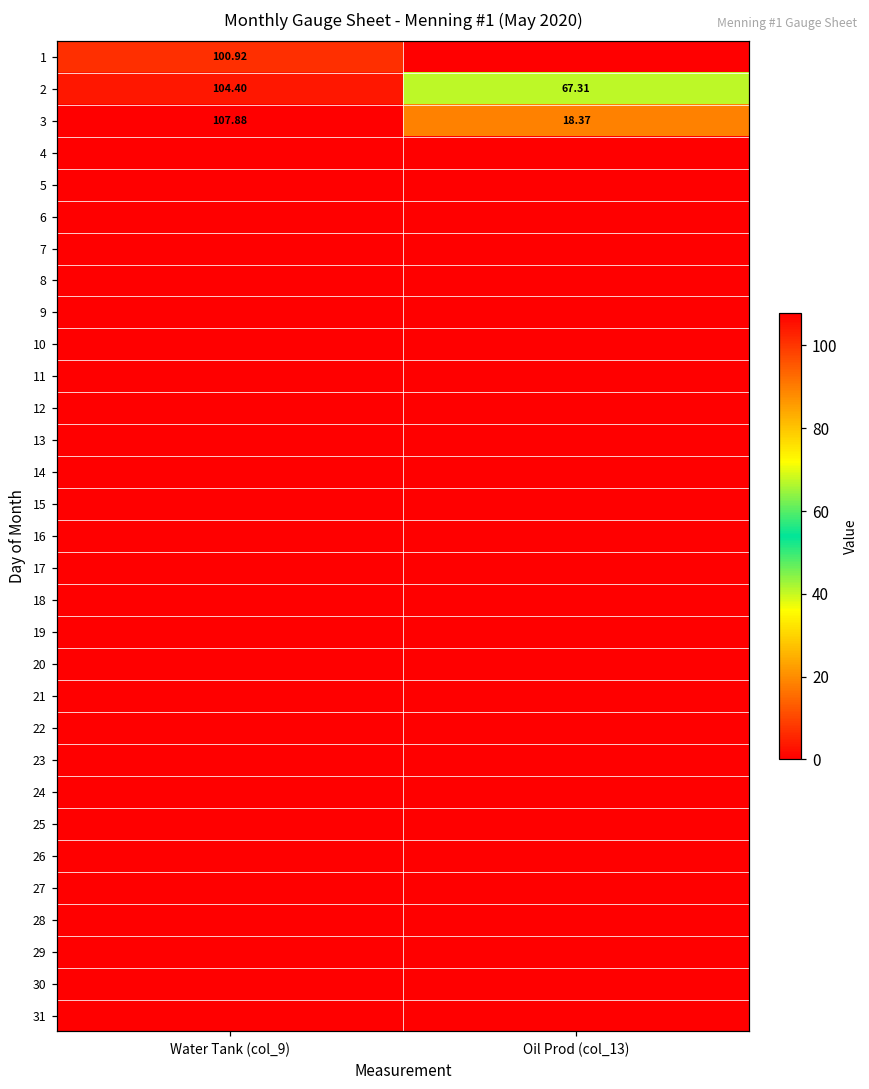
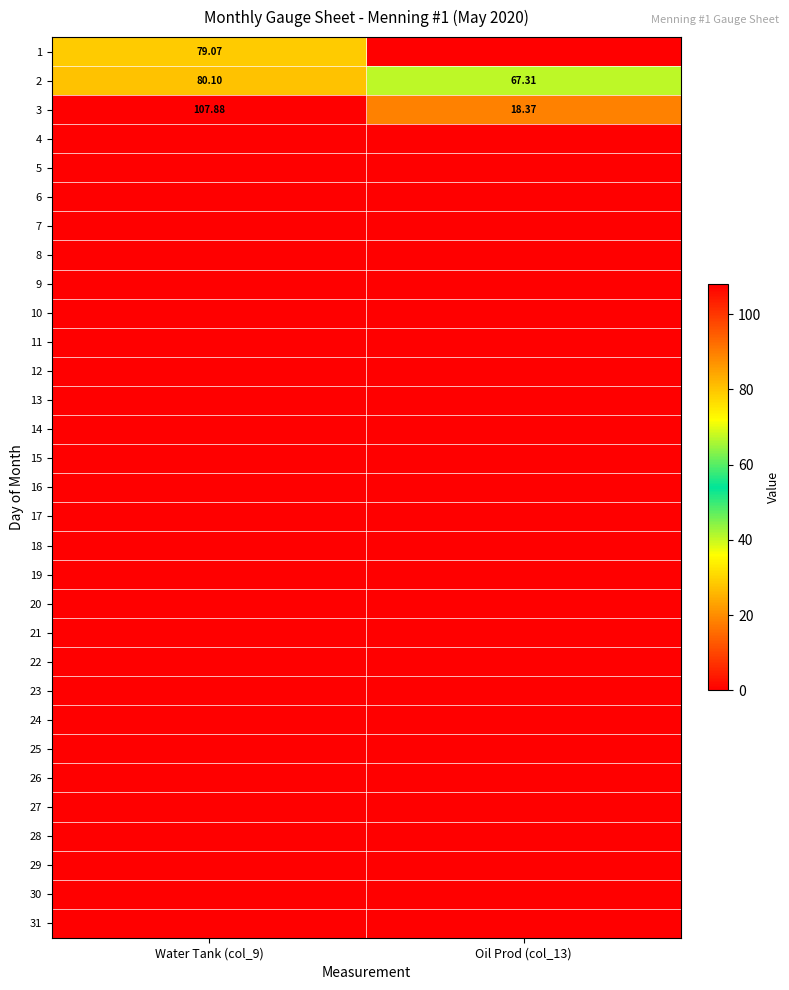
  {
    "1": {
-     "Water Tank (col_9)": 100.92
+     "Water Tank (col_9)": 79.07
    },
    "2": {
-     "Water Tank (col_9)": 104.40,
+     "Water Tank (col_9)": 80.10,
      "Oil Prod (col_13)": 67.31
    },
    "3": {
      "Water Tank (col_9)": 107.88,
      "Oil Prod (col_13)": 18.37
    }
  }
